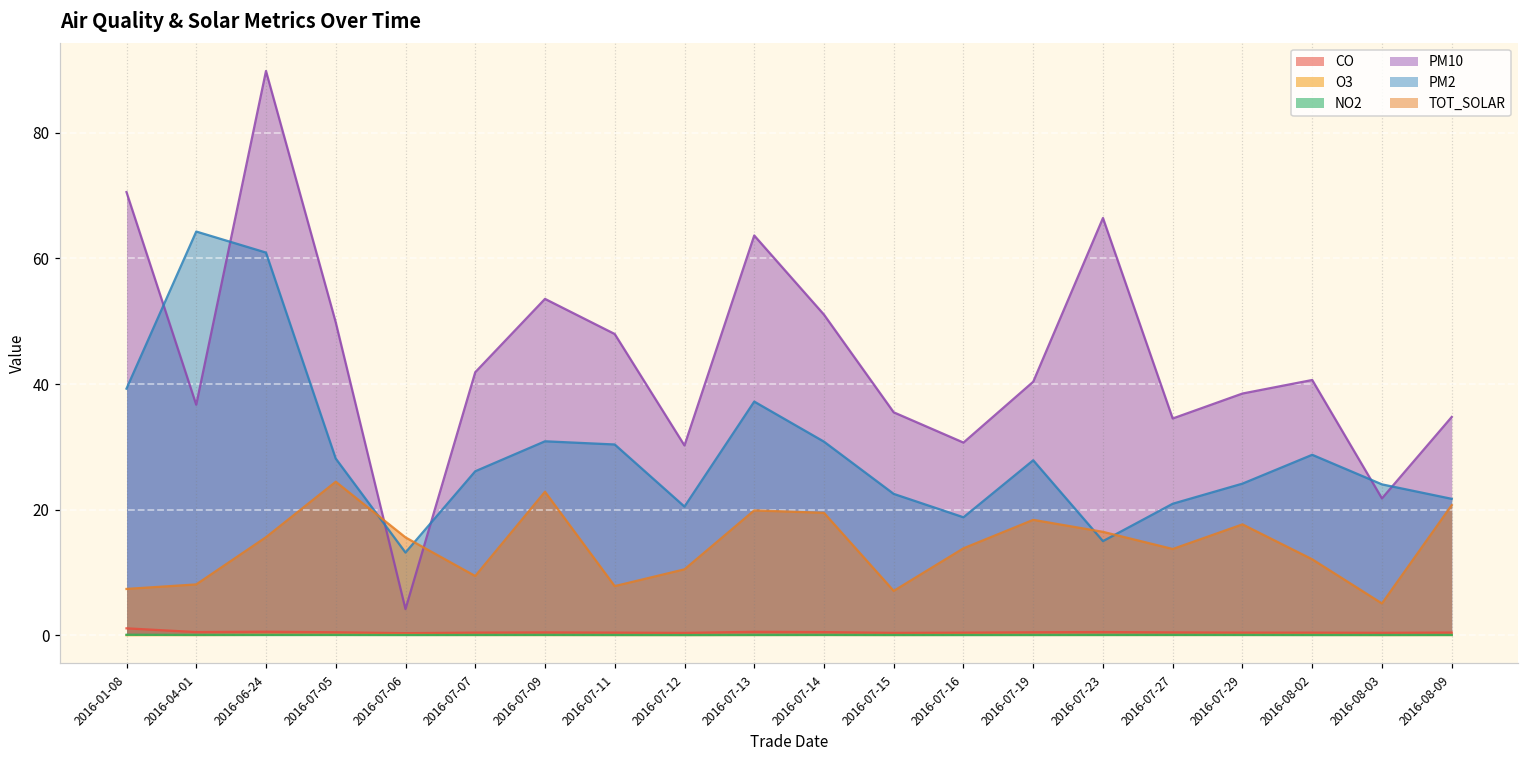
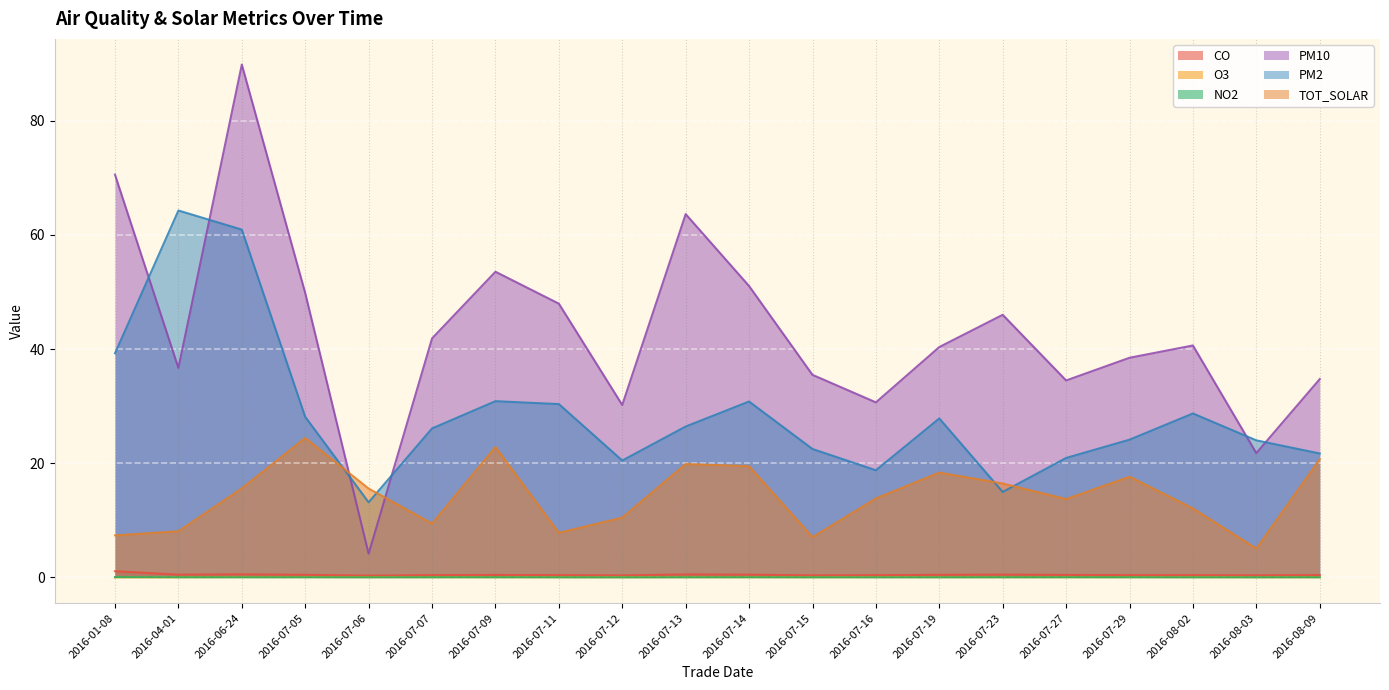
  {
    "NO2": {
      "2016-01-08": 0,
      "2016-04-01": 0,
      "2016-06-24": 0,
      "2016-07-13": 0,
      "2016-07-23": 0
    },
    "PM10": {
      "2016-01-08": 71,
      "2016-04-01": 37,
      "2016-06-24": 90,
      "2016-07-05": 50,
      "2016-07-06": 4,
      "2016-07-07": 42,
      "2016-07-09": 54,
      "2016-07-11": 48,
      "2016-07-12": 30,
      "2016-07-13": 64,
      "2016-07-14": 51,
      "2016-07-15": 35,
      "2016-07-16": 31,
      "2016-07-19": 40,
-     "2016-07-23": 66,
+     "2016-07-23": 46,
      "2016-07-27": 35,
      "2016-07-29": 38,
      "2016-08-02": 41,
      "2016-08-03": 22,
      "2016-08-09": 35
    },
    "PM2": {
      "2016-01-08": 39,
      "2016-04-01": 64,
      "2016-06-24": 61,
      "2016-07-05": 28,
      "2016-07-06": 13,
      "2016-07-07": 26,
      "2016-07-09": 31,
      "2016-07-11": 30,
      "2016-07-12": 20,
-     "2016-07-13": 37,
+     "2016-07-13": 26,
      "2016-07-14": 31,
      "2016-07-15": 22,
      "2016-07-16": 19,
      "2016-07-19": 28,
      "2016-07-23": 15,
      "2016-07-27": 21,
      "2016-07-29": 24,
      "2016-08-02": 29,
      "2016-08-03": 24,
      "2016-08-09": 22
    }
  }
